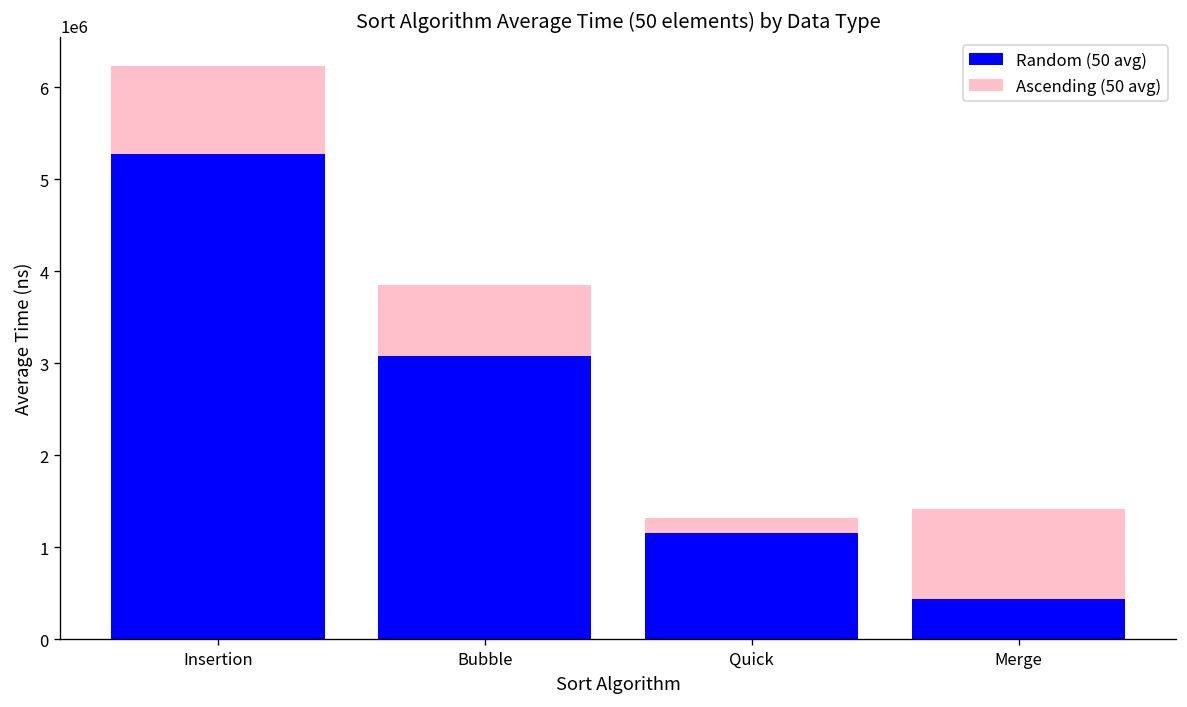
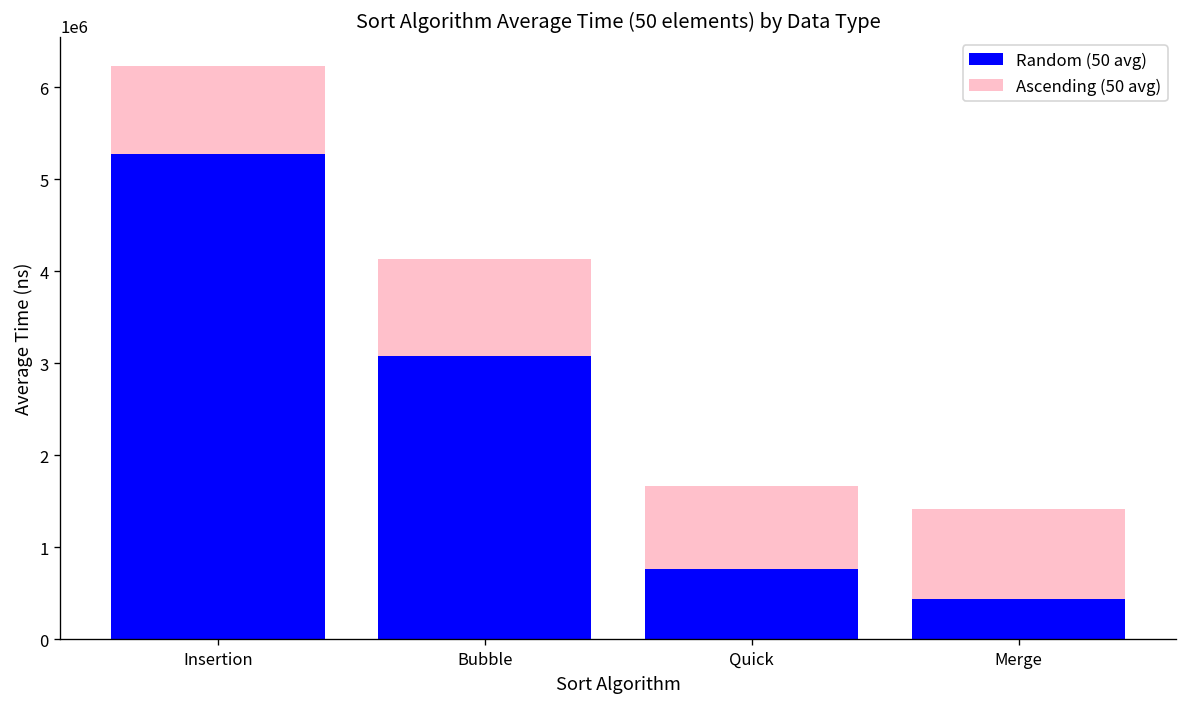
  {
    "Random (50 avg)": {
      "Insertion": 5300000,
      "Bubble": 3100000,
-     "Quick": 1200000,
+     "Quick": 800000,
      "Merge": 400000
    },
    "Ascending (50 avg)": {
      "Insertion": 1000000,
-     "Bubble": 800000,
-     "Quick": 200000,
+     "Bubble": 1100000,
+     "Quick": 900000,
      "Merge": 1000000
    }
  }
